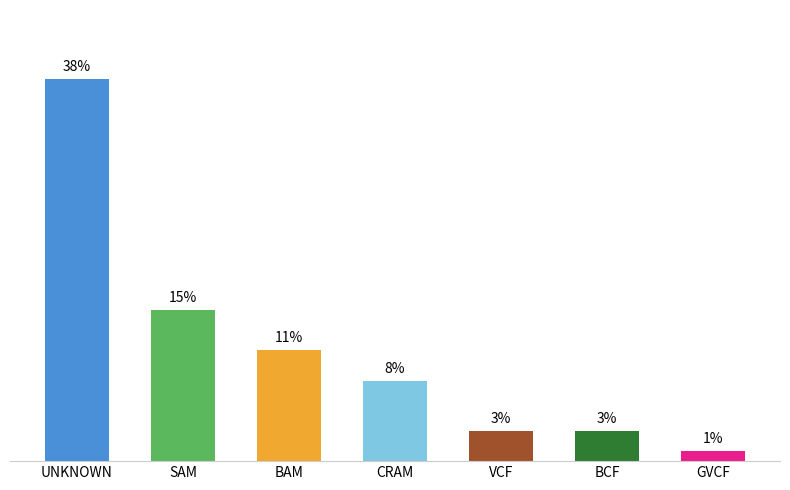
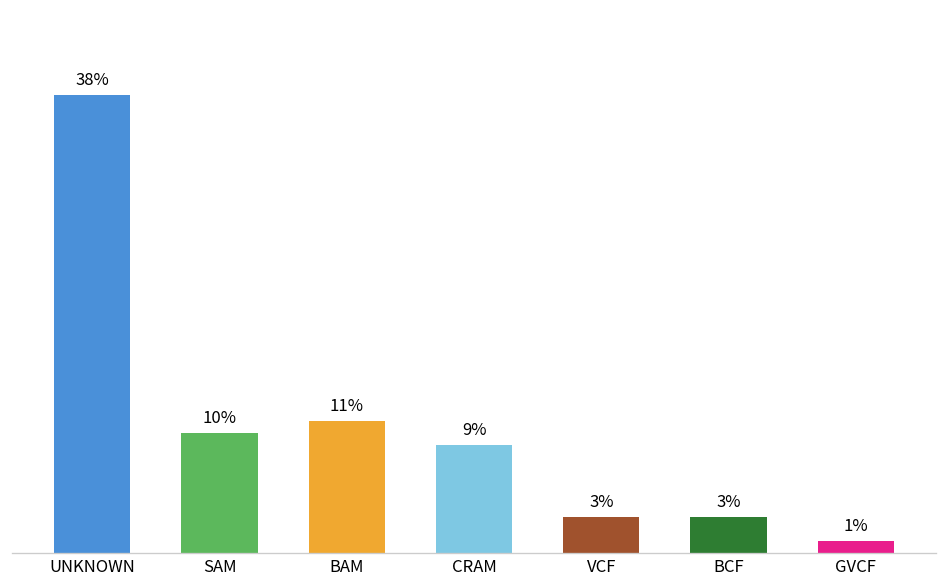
  {
    "UNKNOWN": "38%",
-   "SAM": "15%",
+   "SAM": "10%",
    "BAM": "11%",
-   "CRAM": "8%",
+   "CRAM": "9%",
    "VCF": "3%",
    "BCF": "3%",
    "GVCF": "1%"
  }
